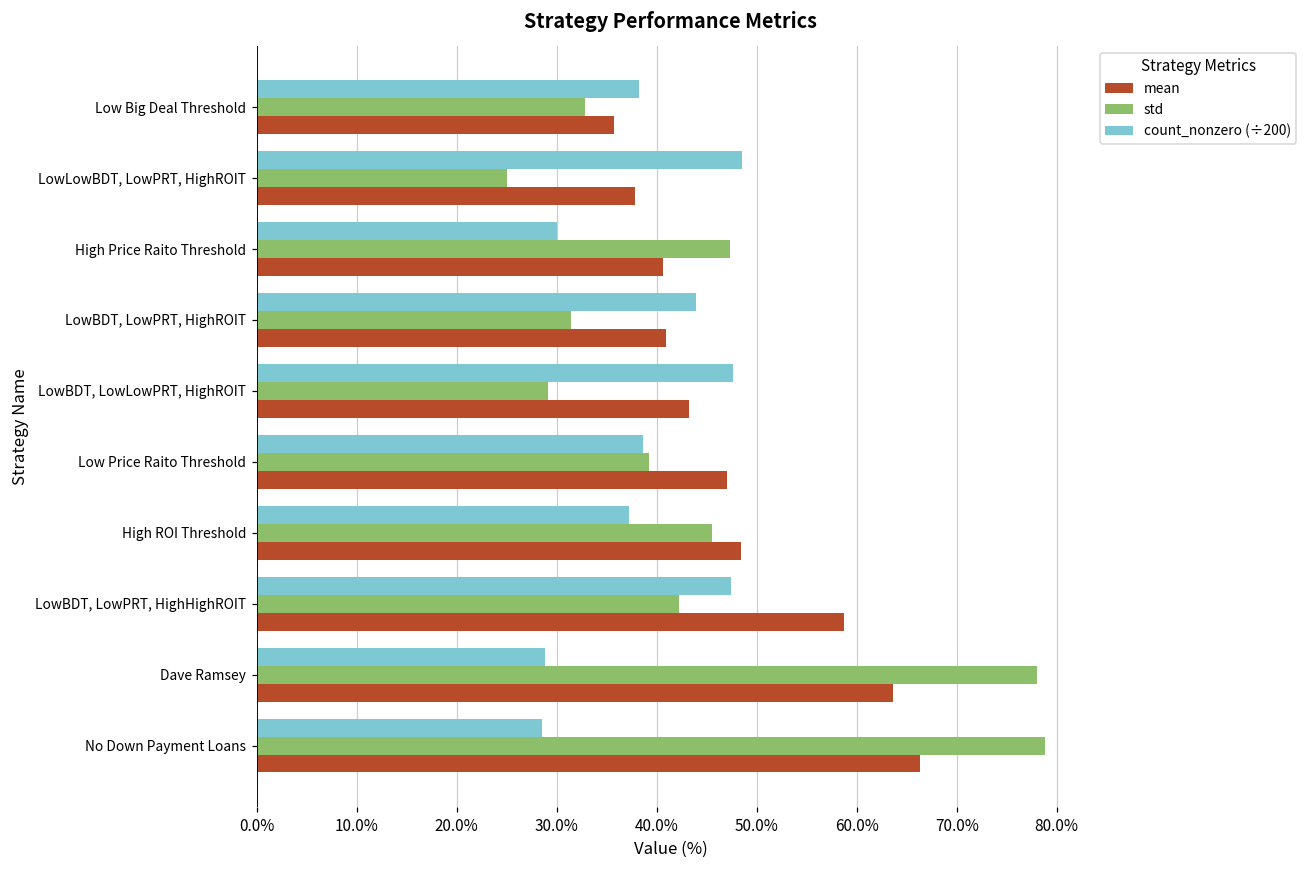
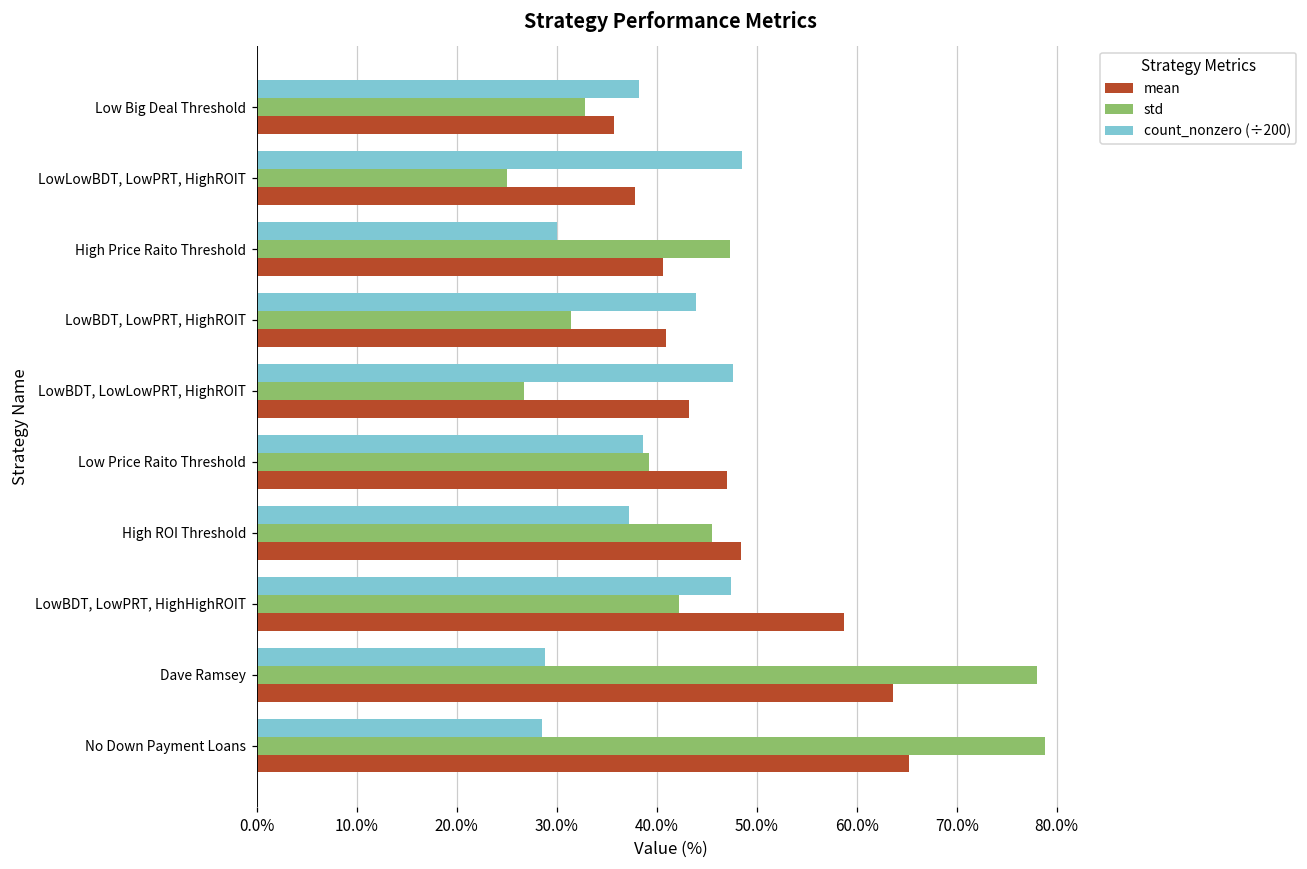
  {
    "mean": {
      "Low Big Deal Threshold": "36%",
      "LowLowBDT, LowPRT, HighROIT": "38%",
      "High Price Raito Threshold": "41%",
      "LowBDT, LowPRT, HighROIT": "41%",
      "LowBDT, LowLowPRT, HighROIT": "43%",
      "Low Price Raito Threshold": "47%",
      "High ROI Threshold": "48%",
      "LowBDT, LowPRT, HighHighROIT": "59%",
      "Dave Ramsey": "64%",
-     "No Down Payment Loans": "66%"
+     "No Down Payment Loans": "65%"
    },
    "std": {
      "Low Big Deal Threshold": "33%",
      "LowLowBDT, LowPRT, HighROIT": "25%",
      "High Price Raito Threshold": "47%",
      "LowBDT, LowPRT, HighROIT": "31%",
-     "LowBDT, LowLowPRT, HighROIT": "29%",
+     "LowBDT, LowLowPRT, HighROIT": "27%",
      "Low Price Raito Threshold": "39%",
      "High ROI Threshold": "45%",
      "LowBDT, LowPRT, HighHighROIT": "42%",
      "Dave Ramsey": "78%",
      "No Down Payment Loans": "79%"
    },
    "count_nonzero (÷200)": {
      "Low Big Deal Threshold": "38%",
      "LowLowBDT, LowPRT, HighROIT": "49%",
      "High Price Raito Threshold": "30%",
      "LowBDT, LowPRT, HighROIT": "44%",
      "LowBDT, LowLowPRT, HighROIT": "48%",
      "Low Price Raito Threshold": "39%",
      "High ROI Threshold": "37%",
      "LowBDT, LowPRT, HighHighROIT": "47%",
      "Dave Ramsey": "29%",
      "No Down Payment Loans": "29%"
    }
  }
